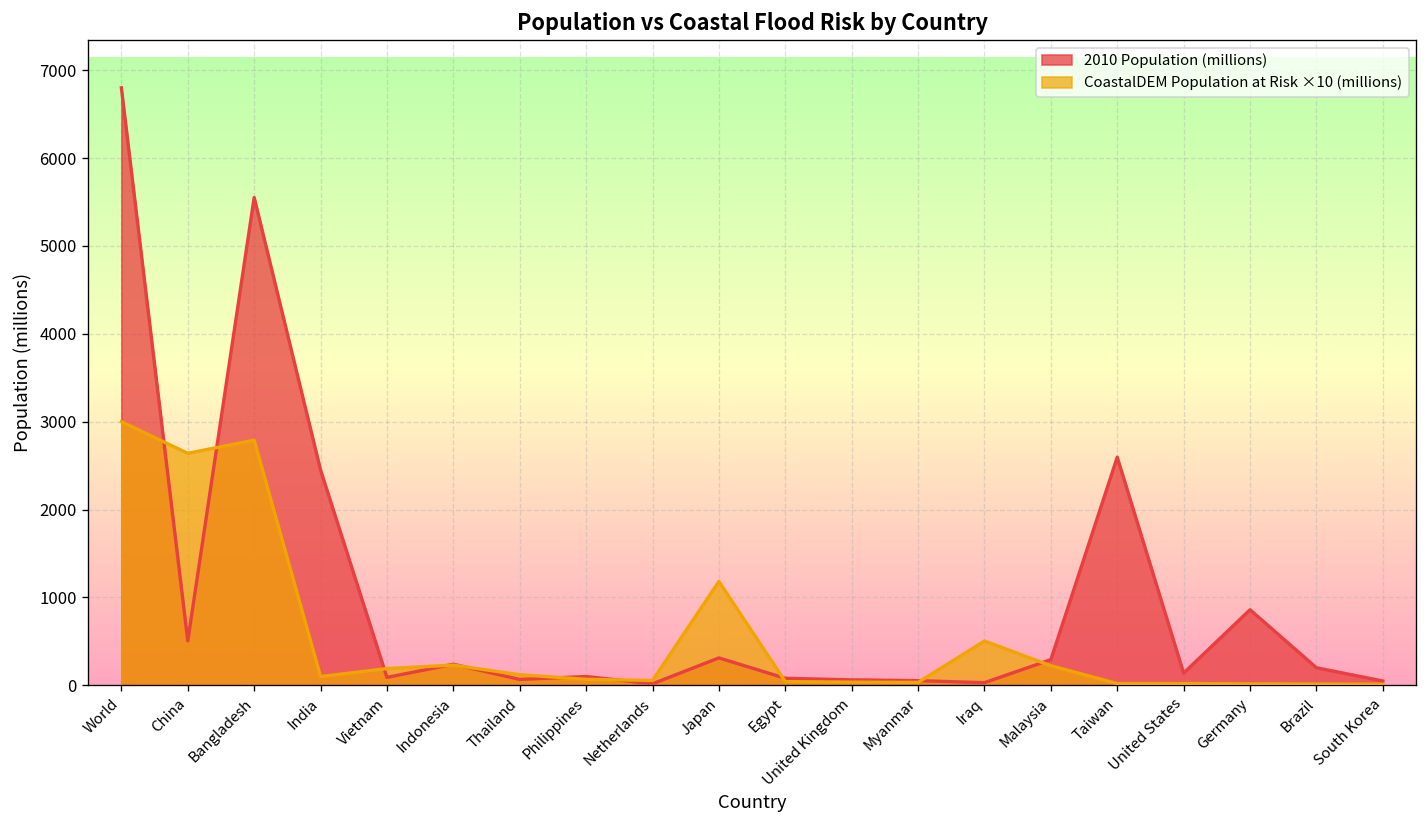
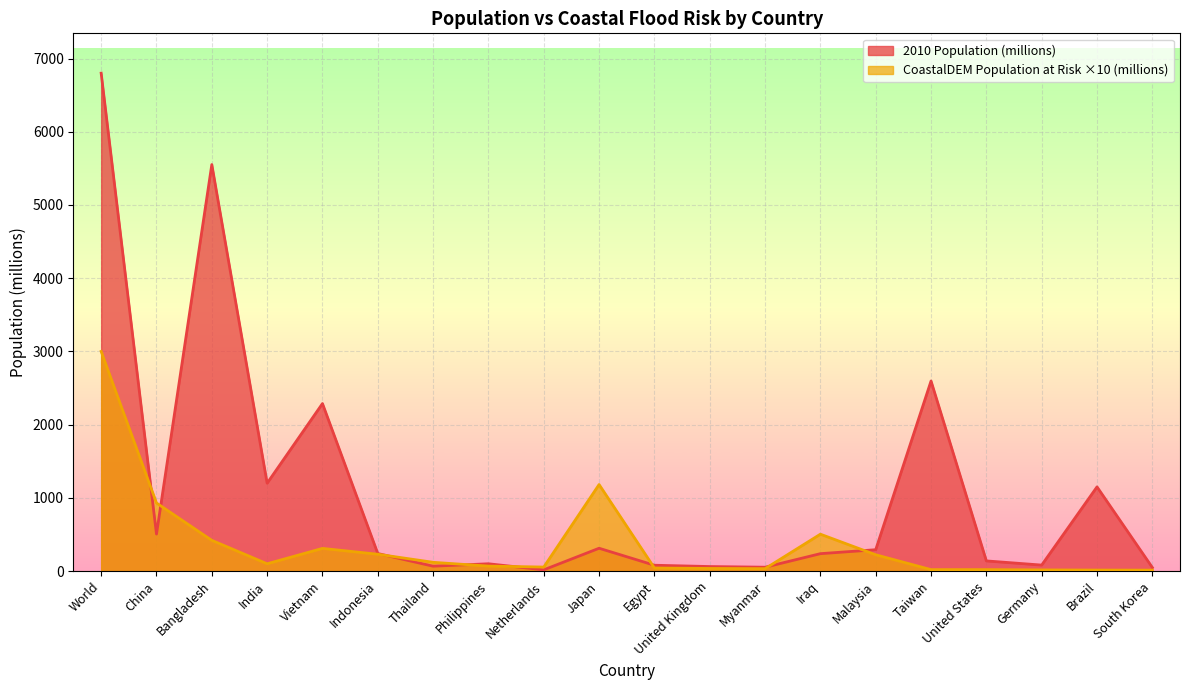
  {
    "2010 Population (millions)": {
      "World": 6800,
      "China": 500,
      "Bangladesh": 5600,
-     "India": 2500,
-     "Vietnam": 100,
+     "India": 1200,
+     "Vietnam": 2300,
      "Thailand": 100,
      "Netherlands": 0,
      "Japan": 300,
      "Egypt": 100,
-     "Iraq": 0,
+     "Iraq": 200,
      "Malaysia": 300,
      "Taiwan": 2600,
      "United States": 100,
-     "Germany": 900,
-     "Brazil": 200,
+     "Germany": 100,
+     "Brazil": 1200,
      "South Korea": 0
    },
    "CoastalDEM Population at Risk ×10 (millions)": {
      "World": 3000,
-     "China": 2600,
-     "Bangladesh": 2800,
+     "China": 900,
+     "Bangladesh": 400,
      "India": 100,
-     "Vietnam": 200,
+     "Vietnam": 300,
      "Thailand": 100,
      "Netherlands": 100,
      "Japan": 1200,
      "Egypt": 0,
      "Iraq": 500,
      "Malaysia": 200,
      "Taiwan": 0,
      "United States": 0,
      "Germany": 0,
      "Brazil": 0,
      "South Korea": 0
    }
  }
